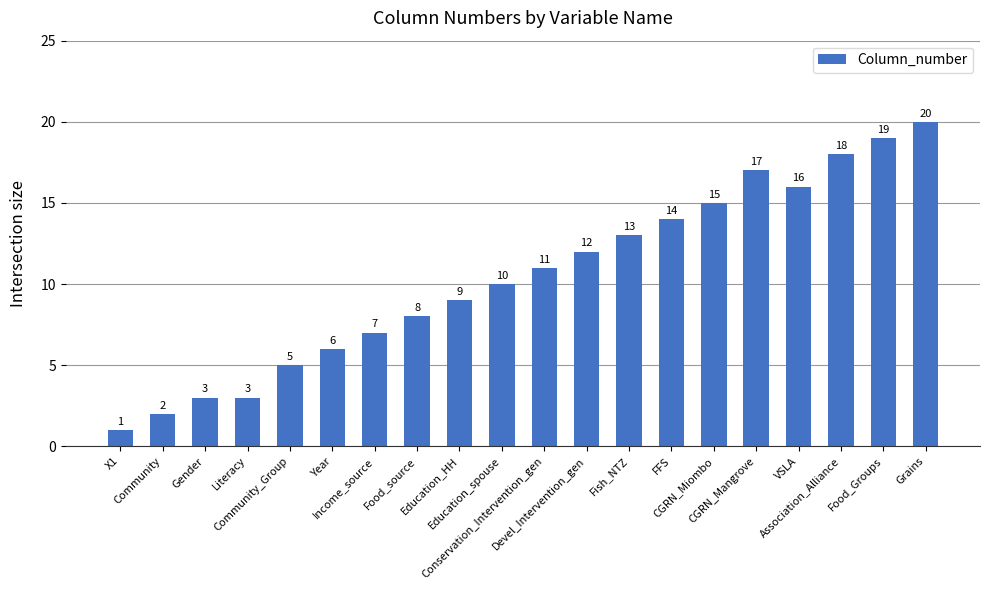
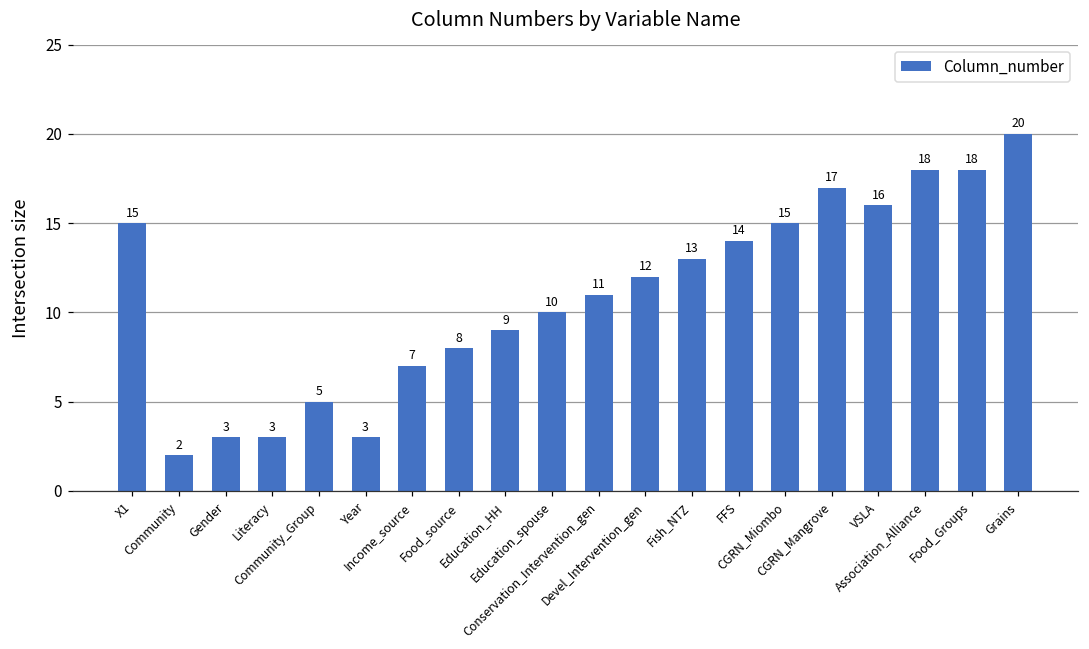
  {
-   "X1": 1,
+   "X1": 15,
    "Community": 2,
    "Gender": 3,
    "Literacy": 3,
    "Community_Group": 5,
-   "Year": 6,
+   "Year": 3,
    "Income_source": 7,
    "Food_source": 8,
    "Education_HH": 9,
    "Education_spouse": 10,
    "Conservation_Intervention_gen": 11,
    "Devel_Intervention_gen": 12,
    "Fish_NTZ": 13,
    "FFS": 14,
    "CGRN_Miombo": 15,
    "CGRN_Mangrove": 17,
    "VSLA": 16,
    "Association_Alliance": 18,
-   "Food_Groups": 19,
+   "Food_Groups": 18,
    "Grains": 20
  }
